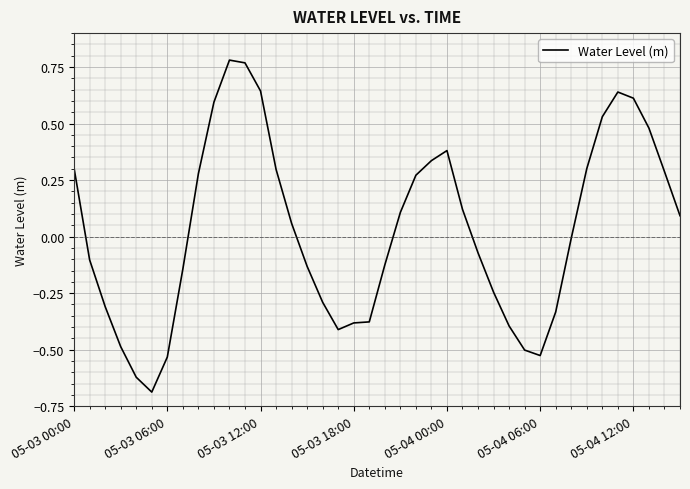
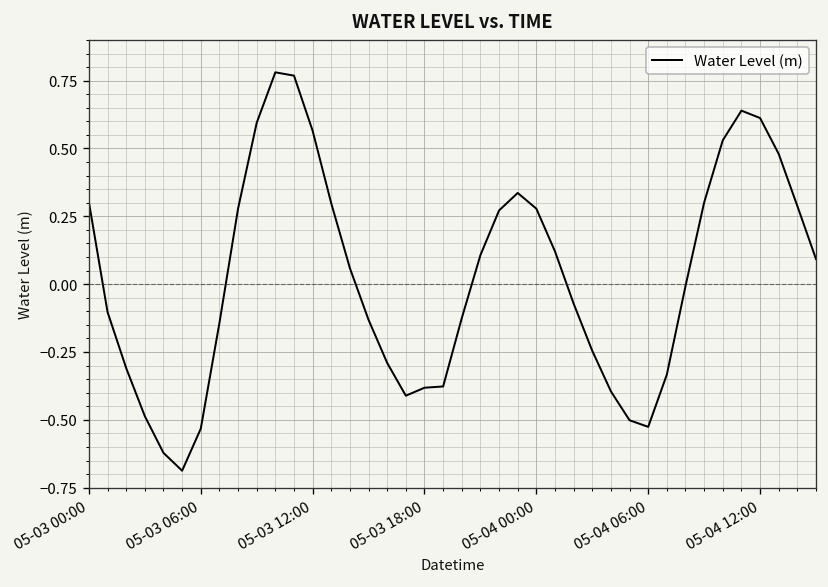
  {
    "05-03 00:00": 0.30,
    "05-03 06:00": -0.53,
-   "05-03 12:00": 0.64,
+   "05-03 12:00": 0.57,
    "05-03 18:00": -0.38,
-   "05-04 00:00": 0.38,
+   "05-04 00:00": 0.28,
    "05-04 06:00": -0.53,
    "05-04 12:00": 0.61
  }
